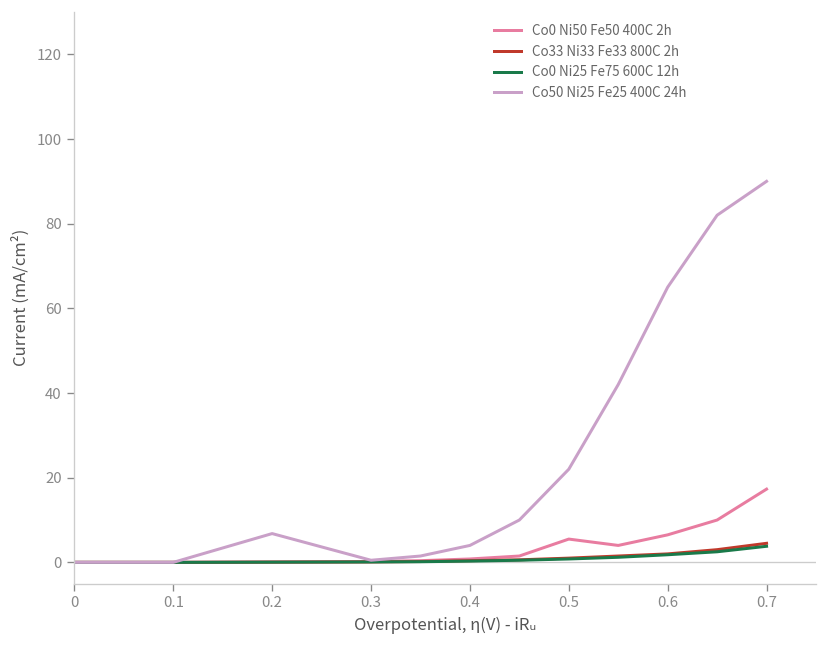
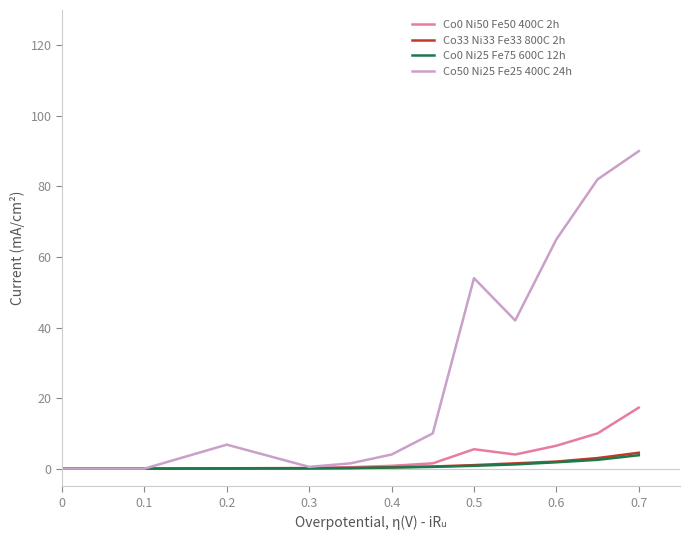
  {
    "Co0 Ni50 Fe50 400C 2h": {
      "0.5": 6,
      "0.6": 7,
      "0.7": 17
    },
    "Co50 Ni25 Fe25 400C 24h": {
      "0.2": 7,
      "0.4": 4,
-     "0.5": 22,
+     "0.5": 54,
      "0.6": 65,
      "0.7": 90
    }
  }
